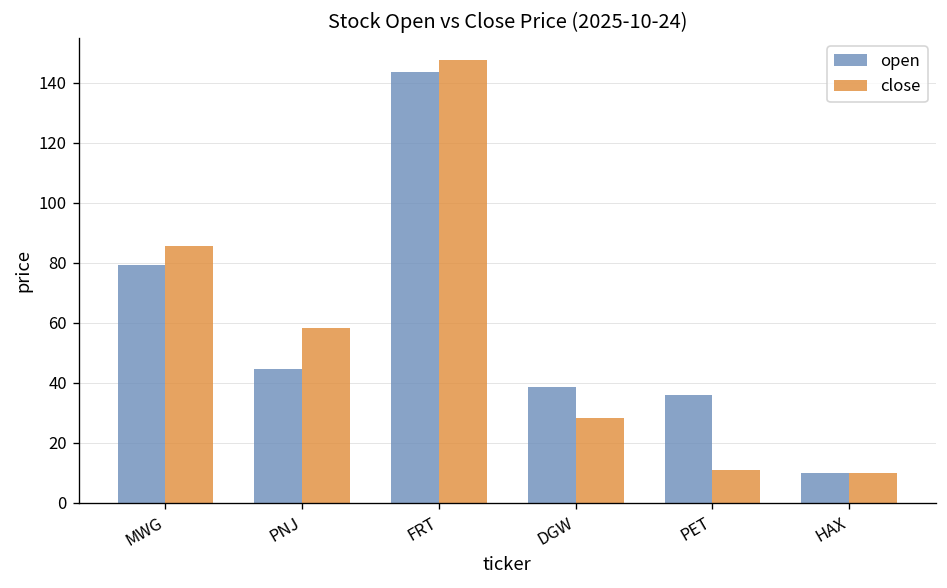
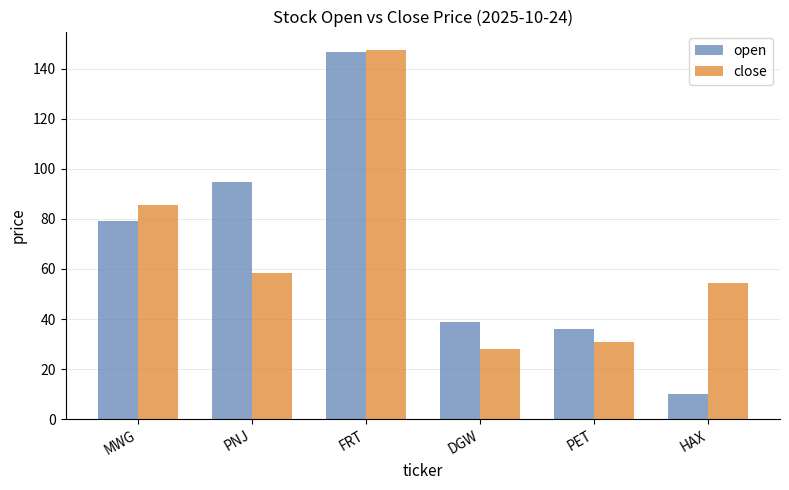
  {
    "open": {
      "MWG": 79,
-     "PNJ": 45,
-     "FRT": 144,
+     "PNJ": 95,
+     "FRT": 147,
      "DGW": 39,
      "PET": 36,
      "HAX": 10
    },
    "close": {
      "MWG": 86,
      "PNJ": 58,
      "FRT": 148,
      "DGW": 28,
-     "PET": 11,
-     "HAX": 10
+     "PET": 31,
+     "HAX": 54
    }
  }
